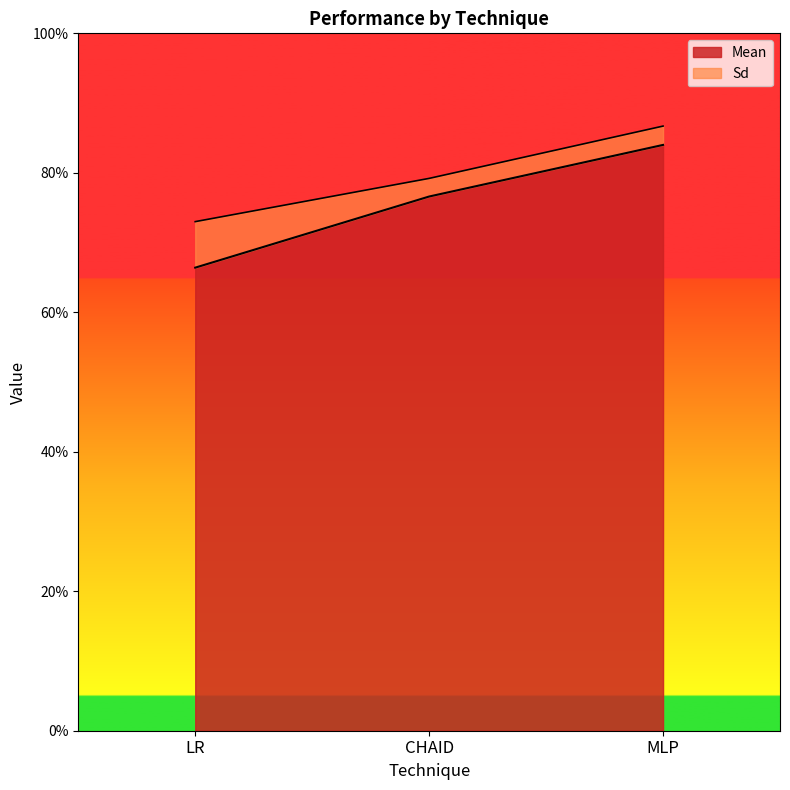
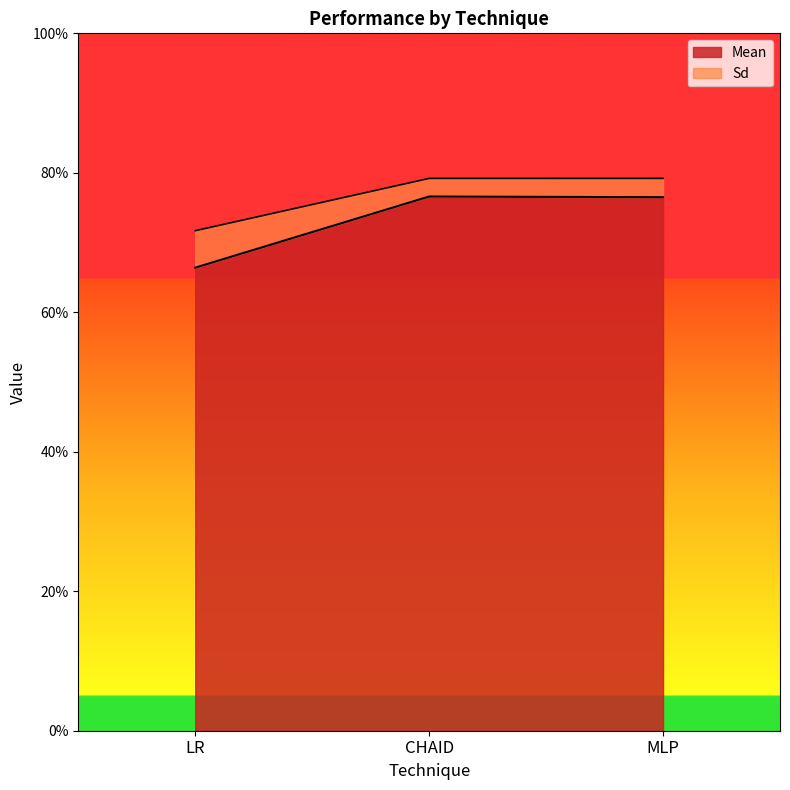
  {
    "Mean": {
      "LR": "66%",
      "CHAID": "77%",
-     "MLP": "84%"
+     "MLP": "77%"
    },
    "Sd": {
-     "LR": "7%",
+     "LR": "5%",
      "CHAID": "3%",
      "MLP": "3%"
    }
  }
